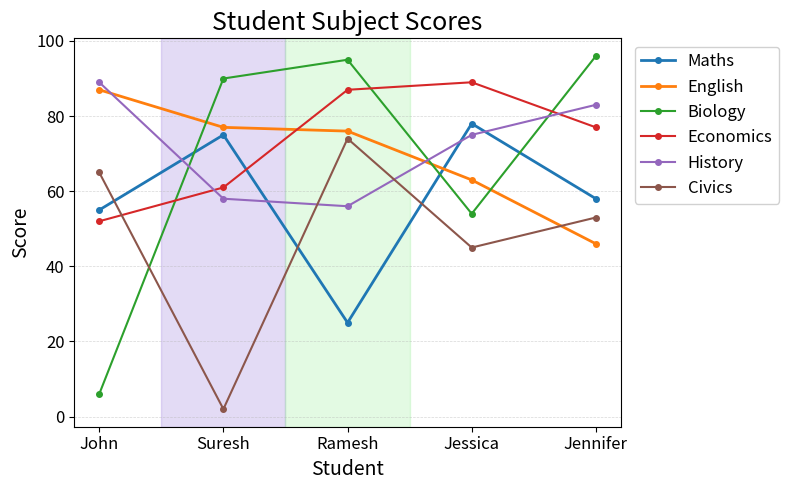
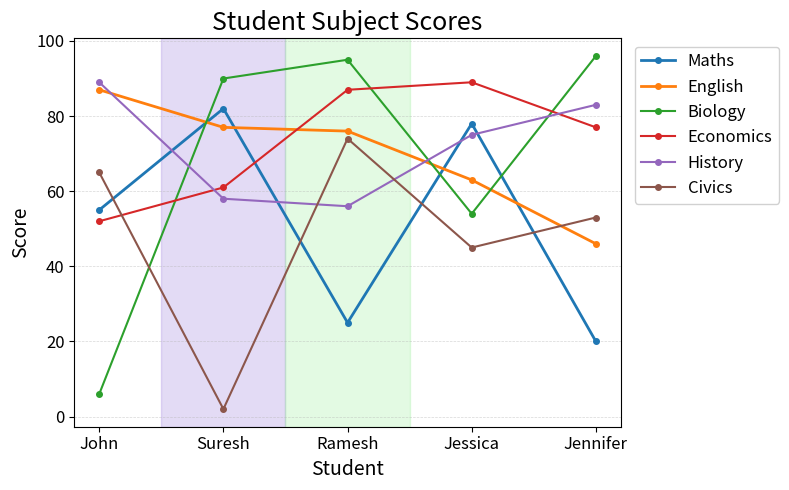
  {
    "Maths": {
      "John": 55,
-     "Suresh": 75,
+     "Suresh": 82,
      "Ramesh": 25,
      "Jessica": 78,
-     "Jennifer": 58
+     "Jennifer": 20
    },
    "English": {
      "John": 87,
      "Suresh": 77,
      "Ramesh": 76,
      "Jessica": 63,
      "Jennifer": 46
    },
    "Biology": {
      "John": 6,
      "Suresh": 90,
      "Ramesh": 95,
      "Jessica": 54,
      "Jennifer": 96
    },
    "Economics": {
      "John": 52,
      "Suresh": 61,
      "Ramesh": 87,
      "Jessica": 89,
      "Jennifer": 77
    },
    "History": {
      "John": 89,
      "Suresh": 58,
      "Ramesh": 56,
      "Jessica": 75,
      "Jennifer": 83
    },
    "Civics": {
      "John": 65,
      "Suresh": 2,
      "Ramesh": 74,
      "Jessica": 45,
      "Jennifer": 53
    }
  }
